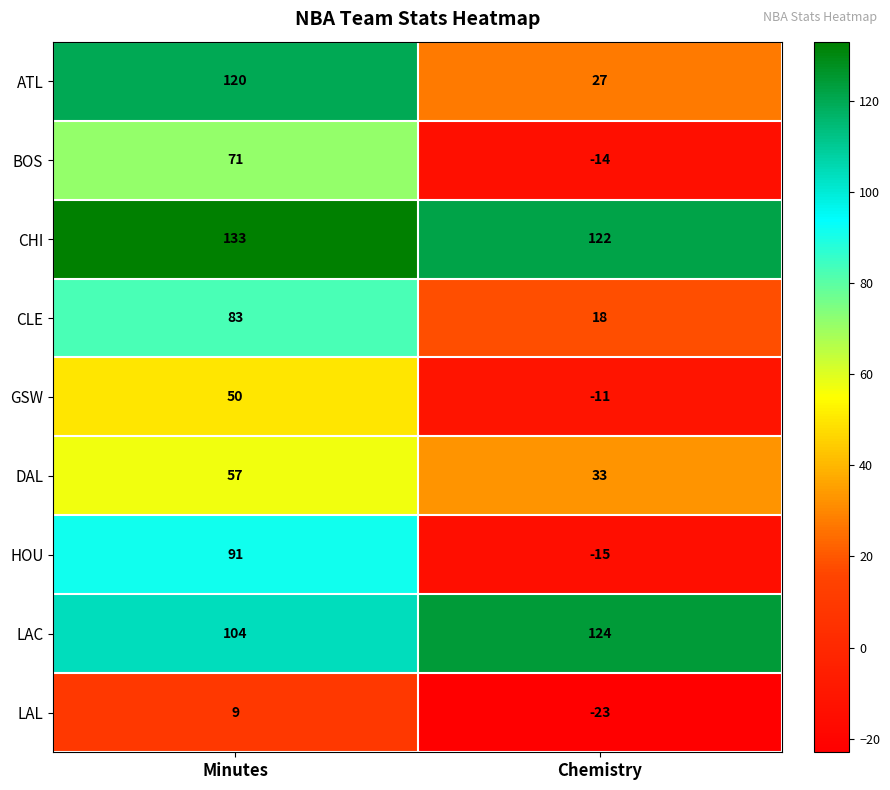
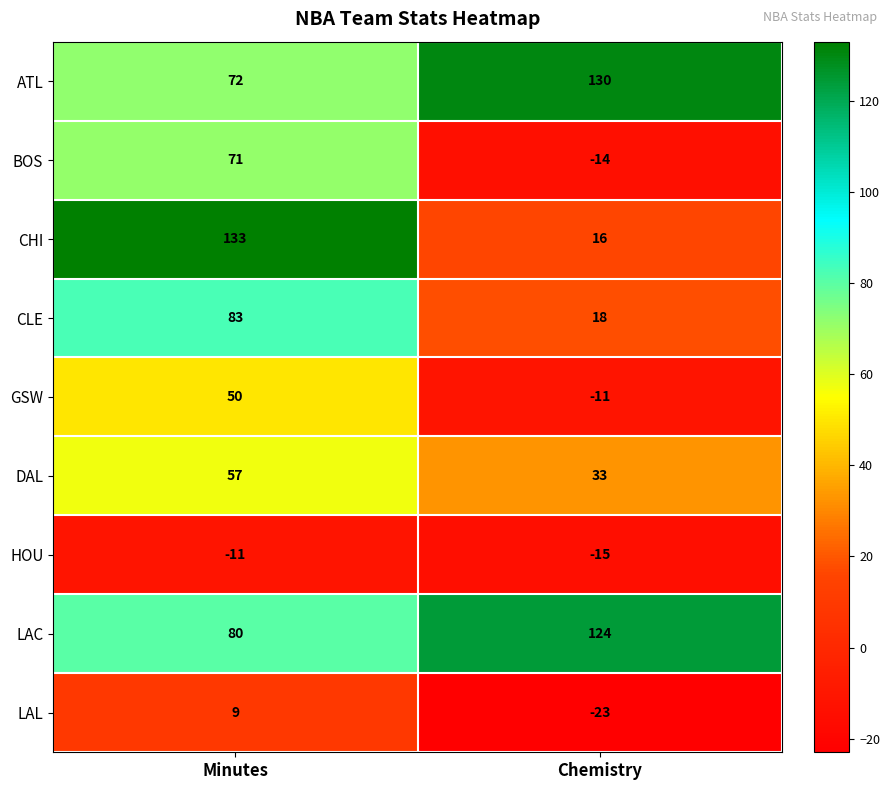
  {
    "ATL": {
-     "Minutes": 120,
-     "Chemistry": 27
+     "Minutes": 72,
+     "Chemistry": 130
    },
    "BOS": {
      "Minutes": 71,
      "Chemistry": -14
    },
    "CHI": {
      "Minutes": 133,
-     "Chemistry": 122
+     "Chemistry": 16
    },
    "CLE": {
      "Minutes": 83,
      "Chemistry": 18
    },
    "GSW": {
      "Minutes": 50,
      "Chemistry": -11
    },
    "DAL": {
      "Minutes": 57,
      "Chemistry": 33
    },
    "HOU": {
-     "Minutes": 91,
+     "Minutes": -11,
      "Chemistry": -15
    },
    "LAC": {
-     "Minutes": 104,
+     "Minutes": 80,
      "Chemistry": 124
    },
    "LAL": {
      "Minutes": 9,
      "Chemistry": -23
    }
  }
